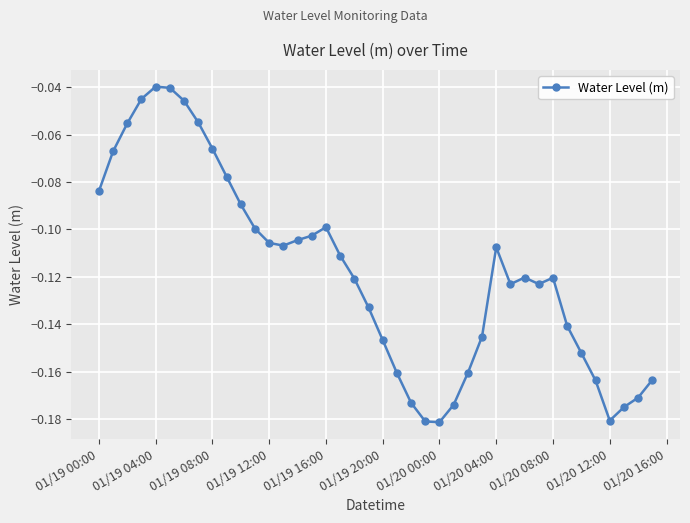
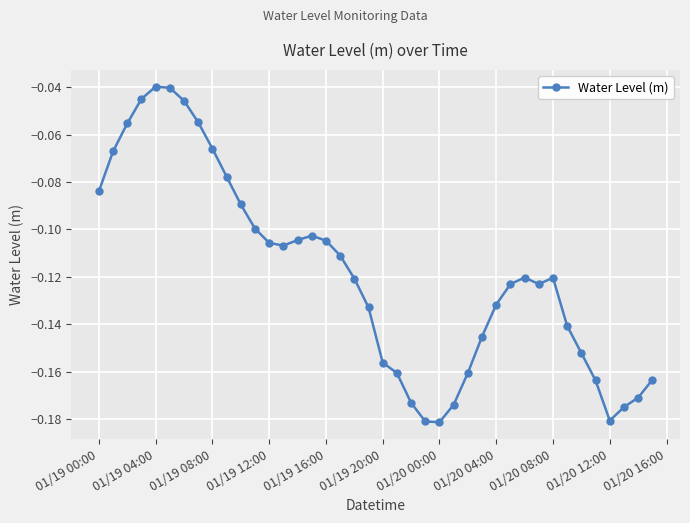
  {
    "01/19 00:00": -0.084,
    "01/19 04:00": -0.040,
    "01/19 08:00": -0.066,
    "01/19 12:00": -0.106,
-   "01/19 16:00": -0.099,
-   "01/19 20:00": -0.147,
+   "01/19 16:00": -0.105,
+   "01/19 20:00": -0.156,
    "01/20 00:00": -0.181,
-   "01/20 04:00": -0.108,
+   "01/20 04:00": -0.132,
    "01/20 08:00": -0.120,
    "01/20 12:00": -0.181
  }
